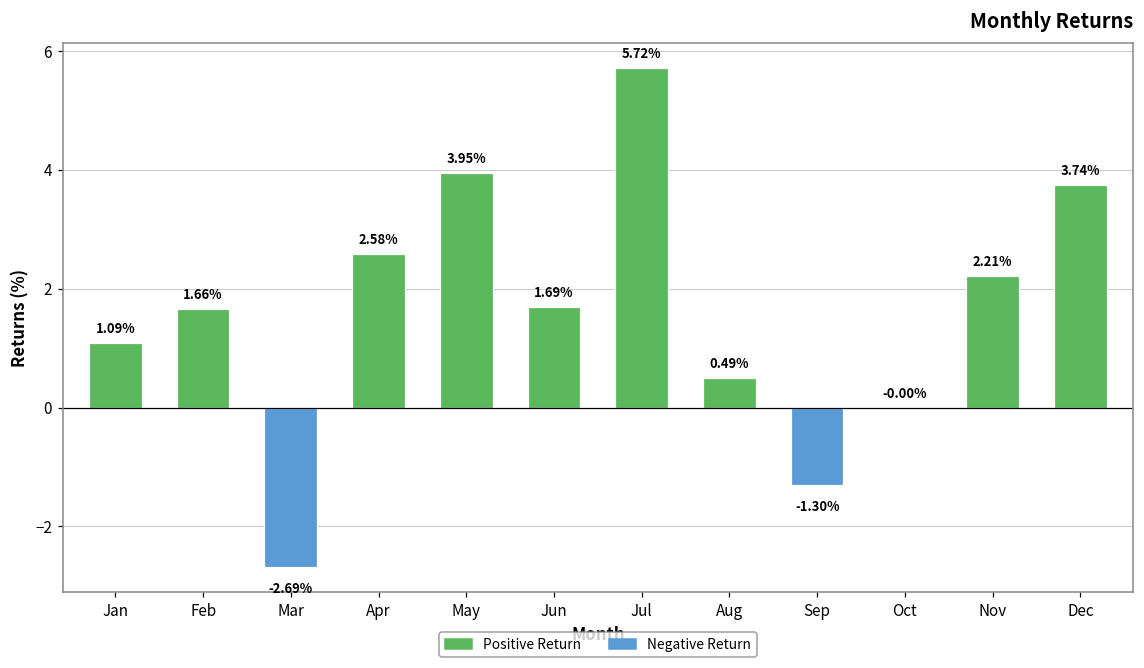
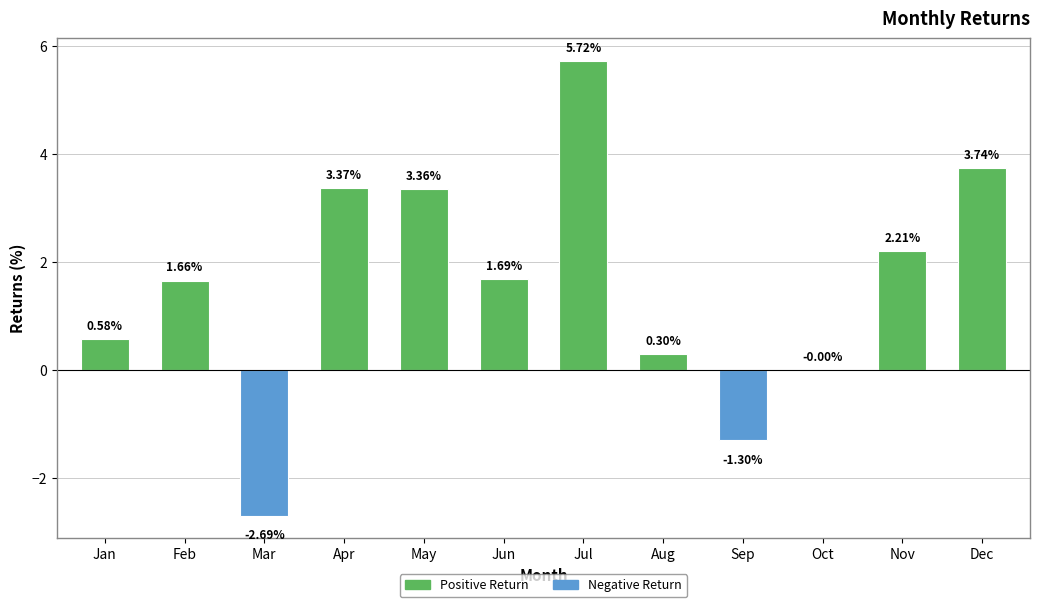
  {
    "Positive Return": {
-     "Jan": "1.09%",
+     "Jan": "0.58%",
      "Feb": "1.66%",
-     "Apr": "2.58%",
-     "May": "3.95%",
+     "Apr": "3.37%",
+     "May": "3.36%",
      "Jun": "1.69%",
      "Jul": "5.72%",
-     "Aug": "0.49%",
+     "Aug": "0.30%",
      "Oct": "-0.00%",
      "Nov": "2.21%",
      "Dec": "3.74%"
    },
    "Negative Return": {
      "Mar": "-2.69%",
      "Sep": "-1.30%"
    }
  }
